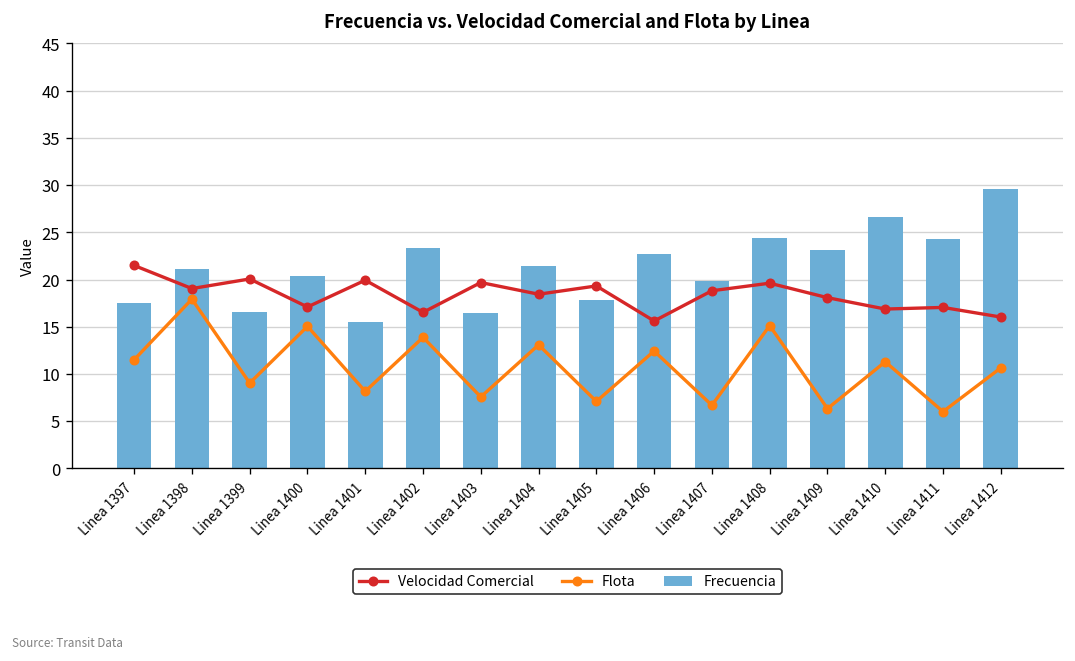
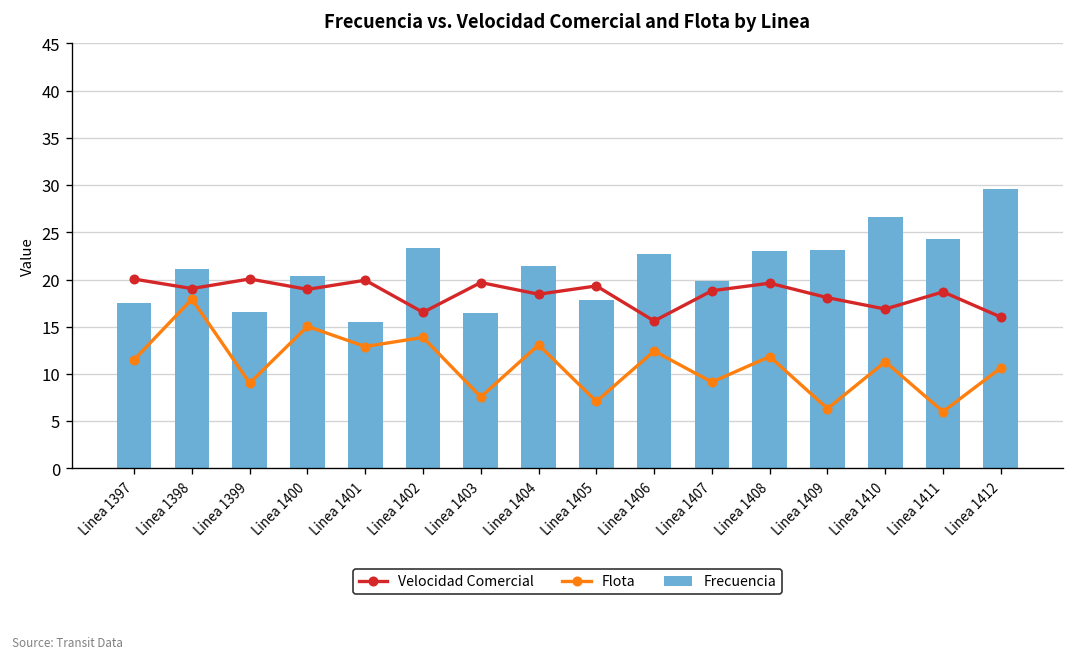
  {
    "Velocidad Comercial": {
-     "Linea 1397": 21,
+     "Linea 1397": 20,
      "Linea 1398": 19,
      "Linea 1399": 20,
-     "Linea 1400": 17,
+     "Linea 1400": 19,
      "Linea 1401": 20,
      "Linea 1402": 17,
      "Linea 1403": 20,
      "Linea 1404": 18,
      "Linea 1405": 19,
      "Linea 1406": 16,
      "Linea 1407": 19,
      "Linea 1408": 20,
      "Linea 1409": 18,
      "Linea 1410": 17,
-     "Linea 1411": 17,
+     "Linea 1411": 19,
      "Linea 1412": 16
    },
    "Frecuencia": {
      "Linea 1397": 17,
      "Linea 1398": 21,
      "Linea 1399": 17,
      "Linea 1400": 20,
      "Linea 1401": 16,
      "Linea 1402": 23,
      "Linea 1403": 16,
      "Linea 1404": 21,
      "Linea 1405": 18,
      "Linea 1406": 23,
      "Linea 1407": 20,
-     "Linea 1408": 24,
+     "Linea 1408": 23,
      "Linea 1409": 23,
      "Linea 1410": 27,
      "Linea 1411": 24,
      "Linea 1412": 30
    },
    "Flota": {
      "Linea 1397": 12,
      "Linea 1398": 18,
      "Linea 1399": 9,
      "Linea 1400": 15,
-     "Linea 1401": 8,
+     "Linea 1401": 13,
      "Linea 1402": 14,
      "Linea 1403": 8,
      "Linea 1404": 13,
      "Linea 1405": 7,
      "Linea 1406": 12,
-     "Linea 1407": 7,
-     "Linea 1408": 15,
+     "Linea 1407": 9,
+     "Linea 1408": 12,
      "Linea 1409": 6,
      "Linea 1410": 11,
      "Linea 1411": 6,
      "Linea 1412": 11
    }
  }
